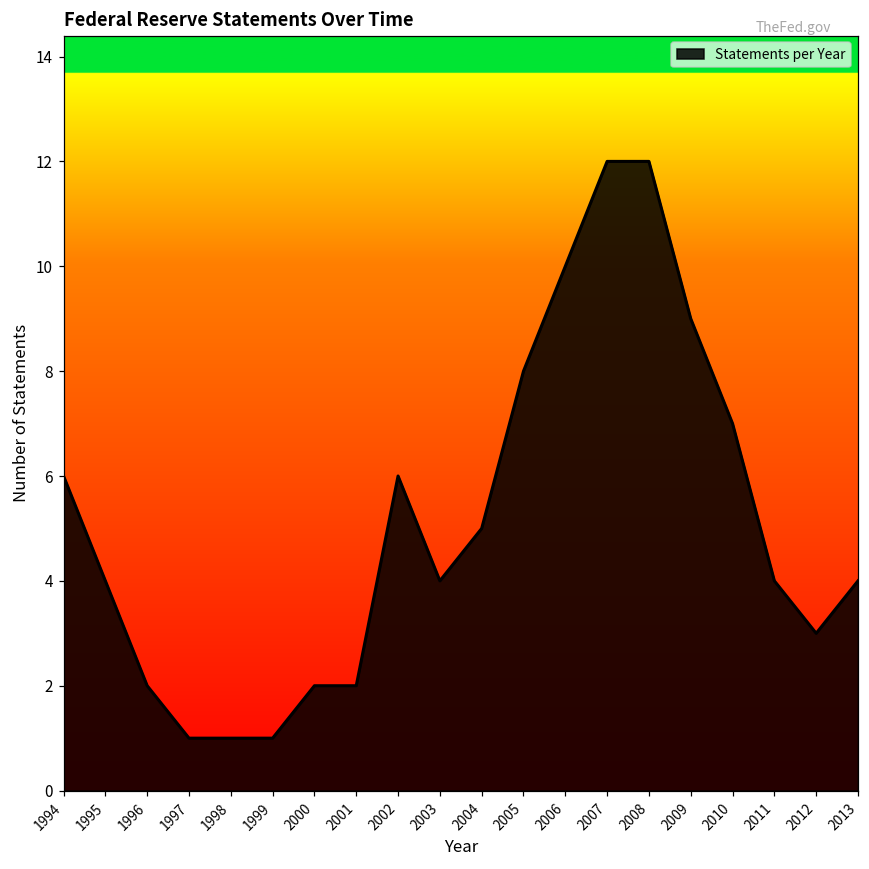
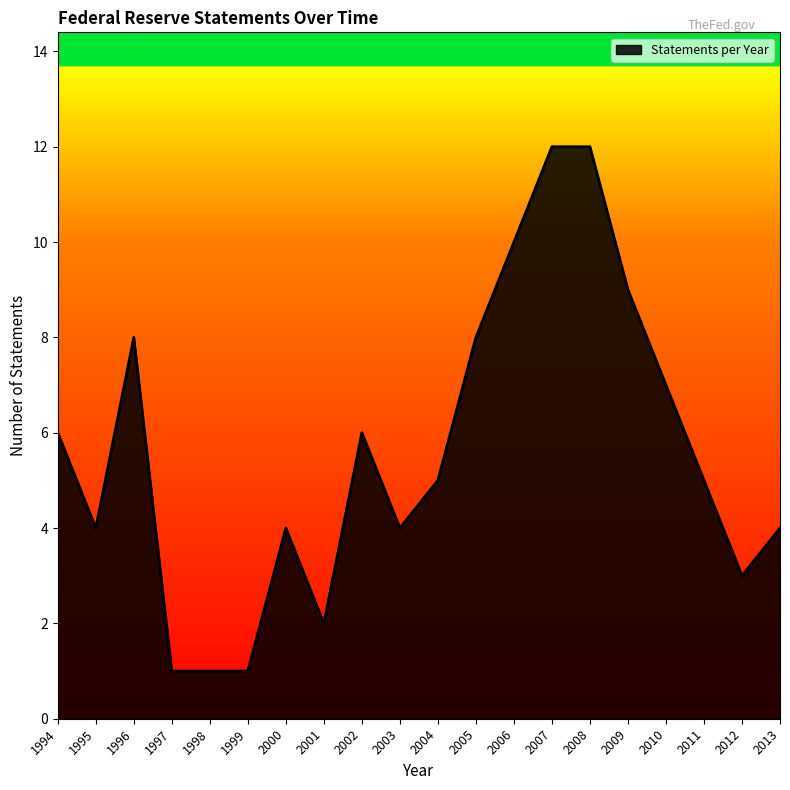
  {
    "1994": 6,
    "1995": 4,
-   "1996": 2,
+   "1996": 8,
    "1997": 1,
    "1998": 1,
    "1999": 1,
-   "2000": 2,
+   "2000": 4,
    "2001": 2,
    "2002": 6,
    "2003": 4,
    "2004": 5,
    "2005": 8,
    "2006": 10,
    "2007": 12,
    "2008": 12,
    "2009": 9,
    "2010": 7,
-   "2011": 4,
+   "2011": 5,
    "2012": 3,
    "2013": 4
  }
